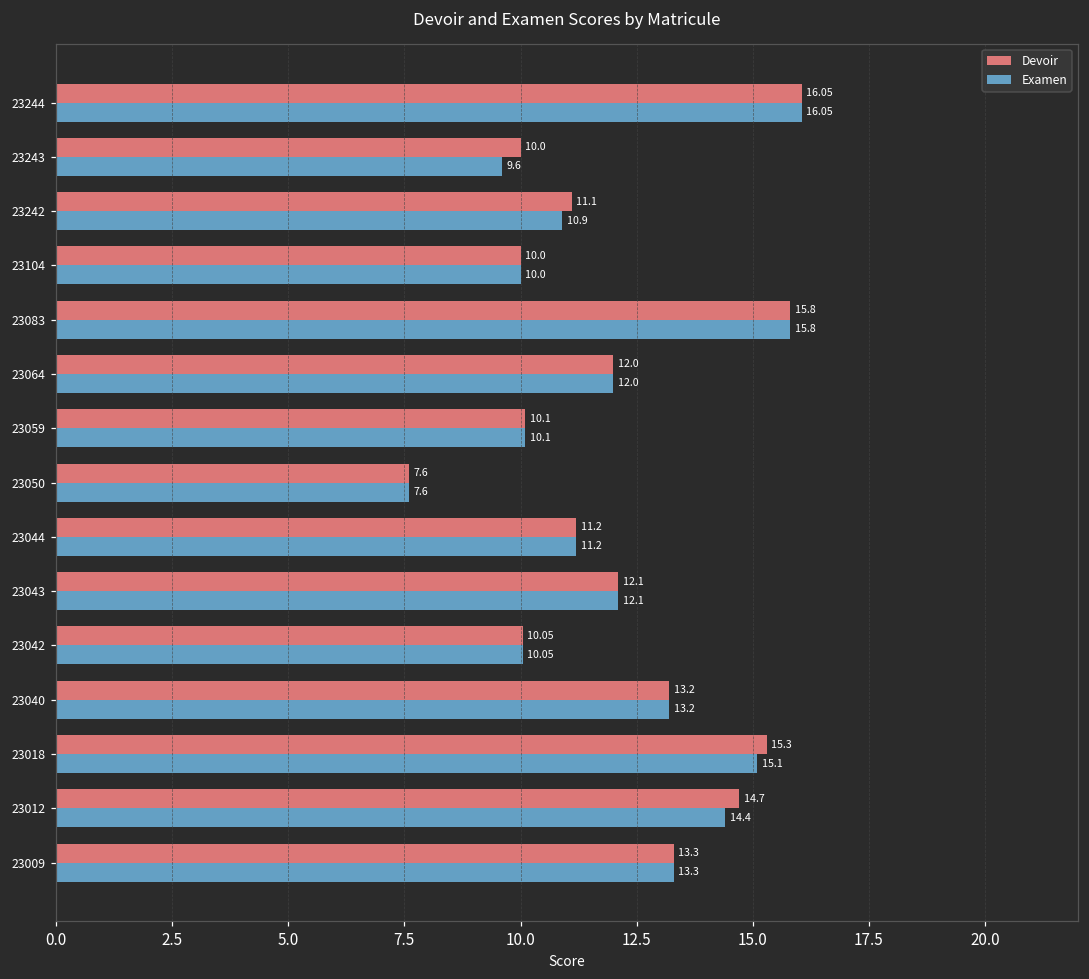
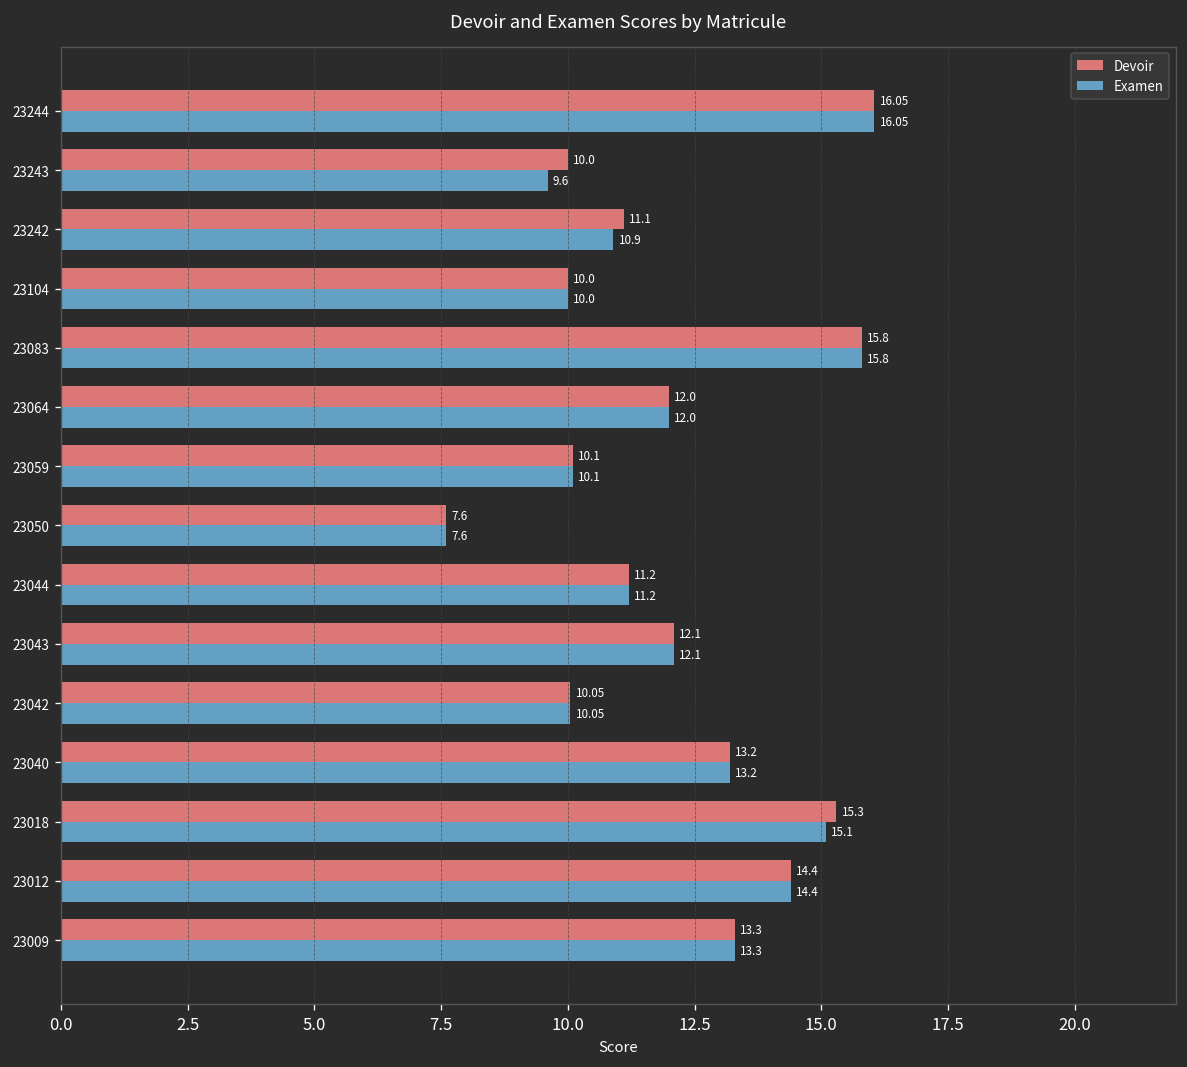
  {
    "Devoir": {
      "23244": 16.05,
      "23243": 10.0,
      "23242": 11.1,
      "23104": 10.0,
      "23083": 15.8,
      "23064": 12.0,
      "23059": 10.1,
      "23050": 7.6,
      "23044": 11.2,
      "23043": 12.1,
      "23042": 10.05,
      "23040": 13.2,
      "23018": 15.3,
-     "23012": 14.7,
+     "23012": 14.4,
      "23009": 13.3
    },
    "Examen": {
      "23244": 16.05,
      "23243": 9.6,
      "23242": 10.9,
      "23104": 10.0,
      "23083": 15.8,
      "23064": 12.0,
      "23059": 10.1,
      "23050": 7.6,
      "23044": 11.2,
      "23043": 12.1,
      "23042": 10.05,
      "23040": 13.2,
      "23018": 15.1,
      "23012": 14.4,
      "23009": 13.3
    }
  }
